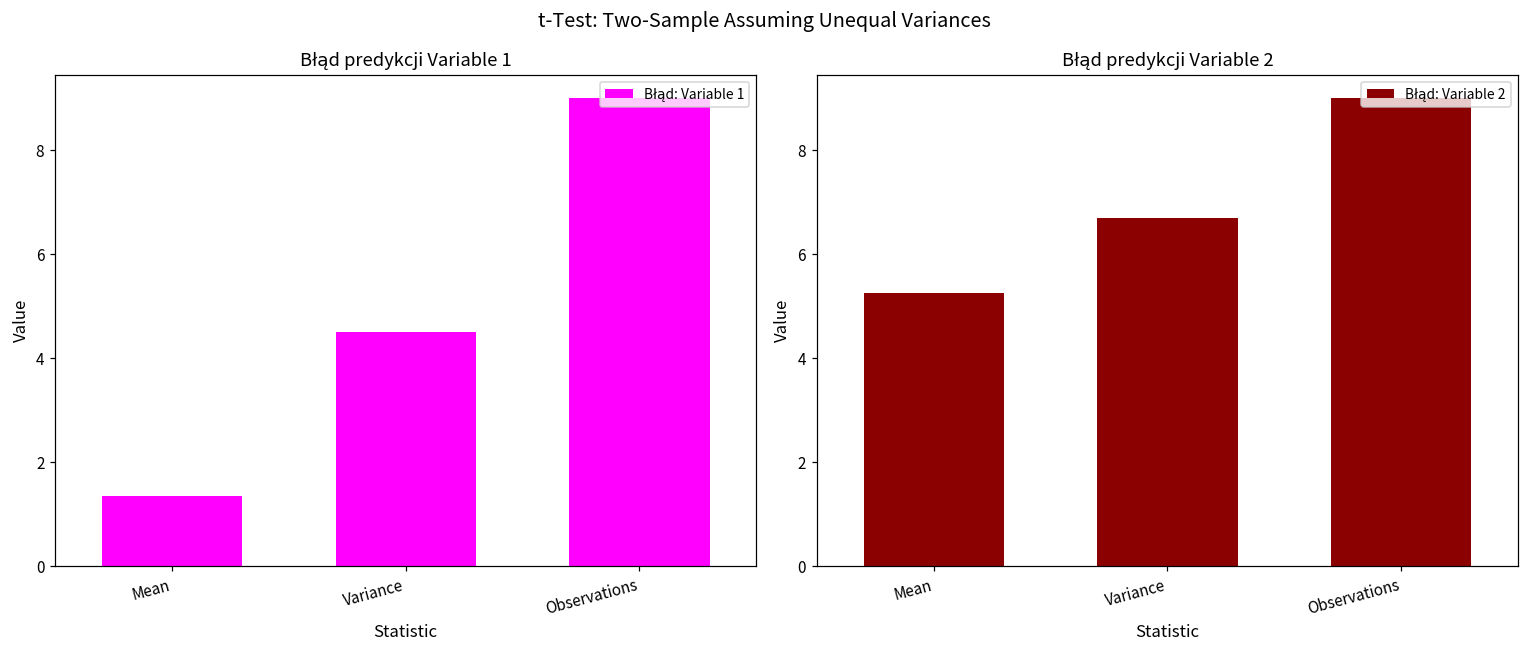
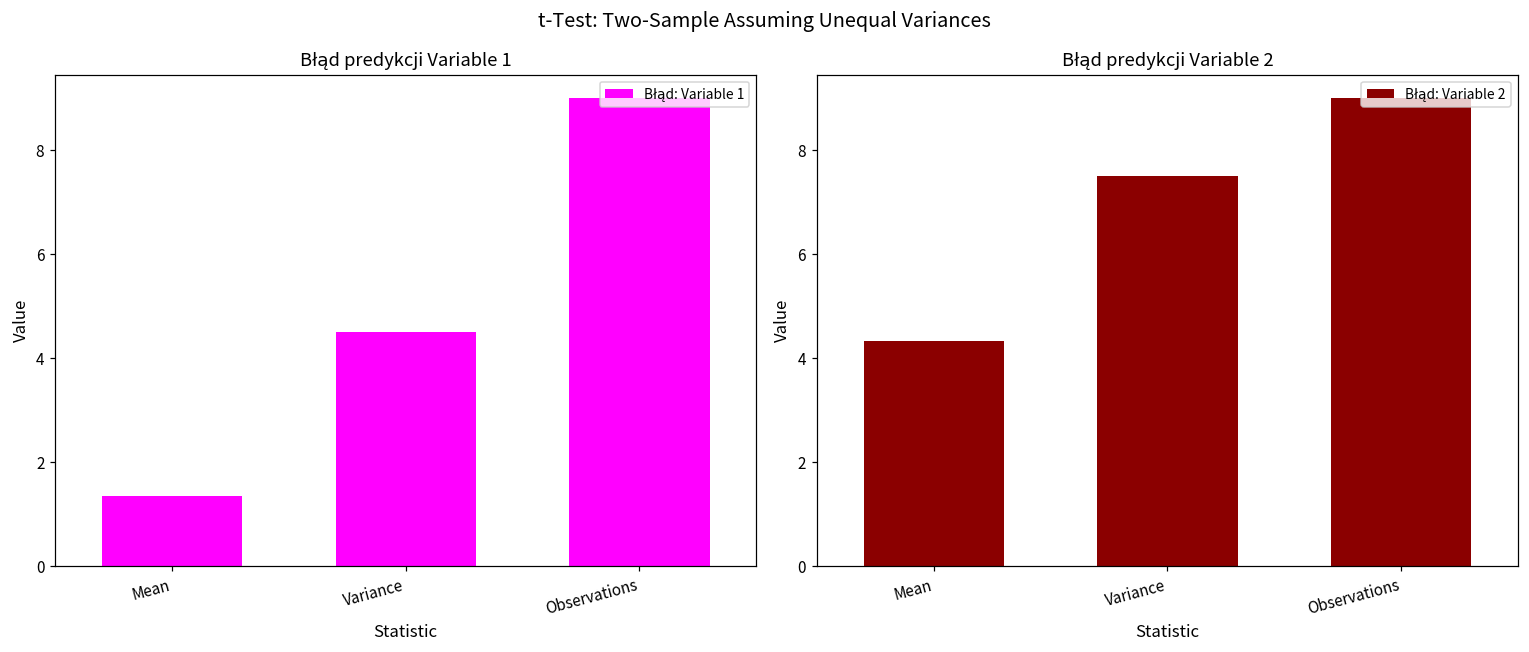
  {
    "Błąd predykcji Variable 1": {
      "Mean": 1.3,
      "Variance": 4.5
    },
    "Błąd predykcji Variable 2": {
-     "Mean": 5.2,
-     "Variance": 6.7
+     "Mean": 4.3,
+     "Variance": 7.5
    }
  }
